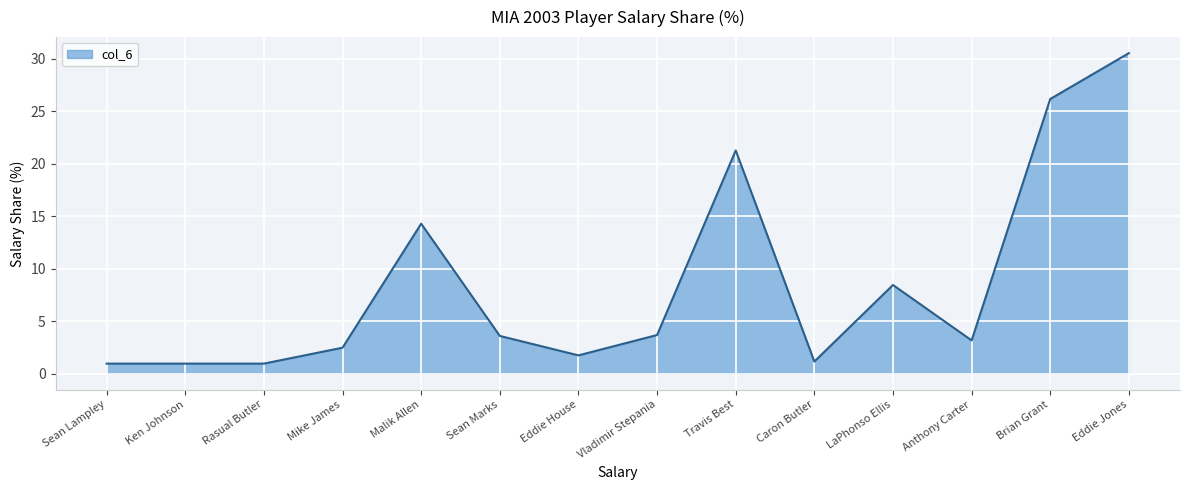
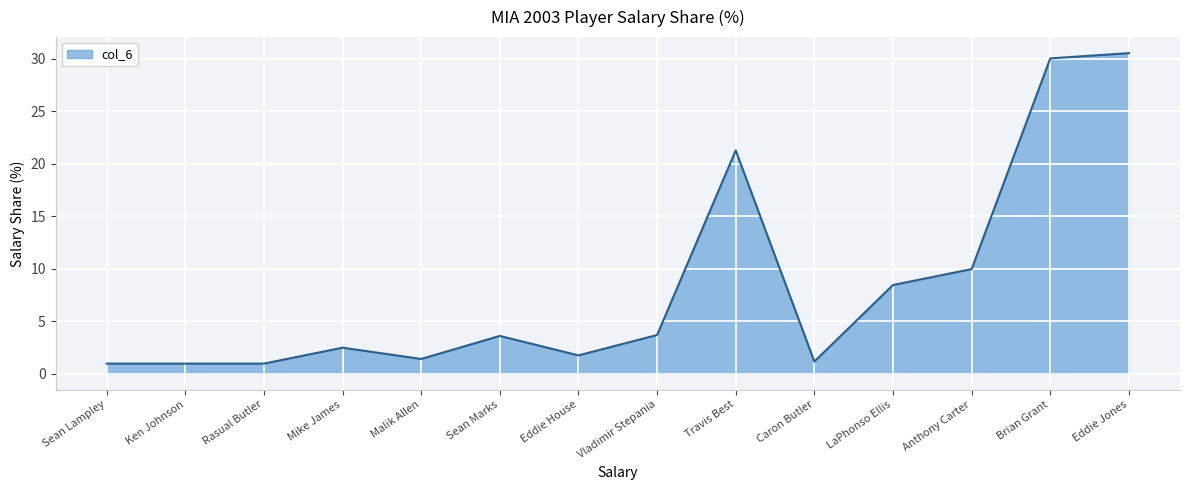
  {
    "Sean Lampley": 1.0,
    "Ken Johnson": 1.0,
    "Rasual Butler": 1.0,
    "Mike James": 2.5,
-   "Malik Allen": 14.3,
+   "Malik Allen": 1.4,
    "Sean Marks": 3.6,
    "Eddie House": 1.7,
    "Vladimir Stepania": 3.7,
    "Travis Best": 21.2,
    "Caron Butler": 1.1,
    "LaPhonso Ellis": 8.4,
-   "Anthony Carter": 3.2,
-   "Brian Grant": 26.1,
+   "Anthony Carter": 9.9,
+   "Brian Grant": 30.0,
    "Eddie Jones": 30.5
  }
